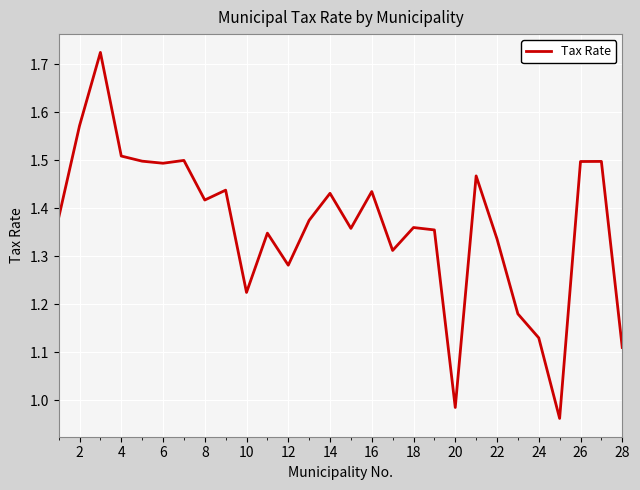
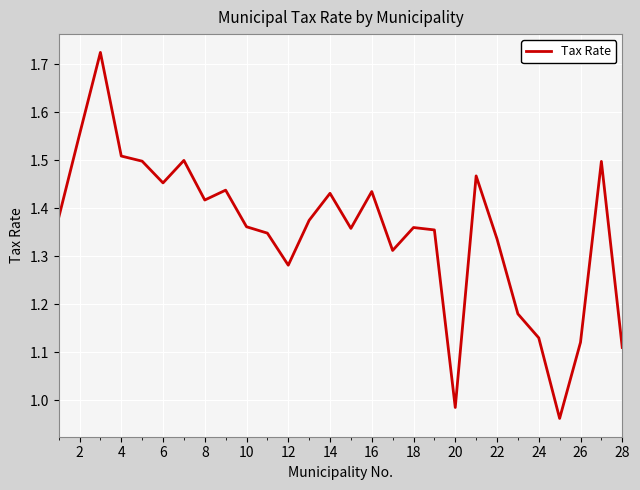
  {
-   "2": 1.57,
+   "2": 1.55,
    "4": 1.51,
-   "6": 1.49,
+   "6": 1.45,
    "8": 1.42,
-   "10": 1.22,
+   "10": 1.36,
    "12": 1.28,
    "14": 1.43,
    "16": 1.44,
    "18": 1.36,
    "20": 0.98,
    "22": 1.34,
    "24": 1.13,
-   "26": 1.50,
+   "26": 1.12,
    "28": 1.11
  }
